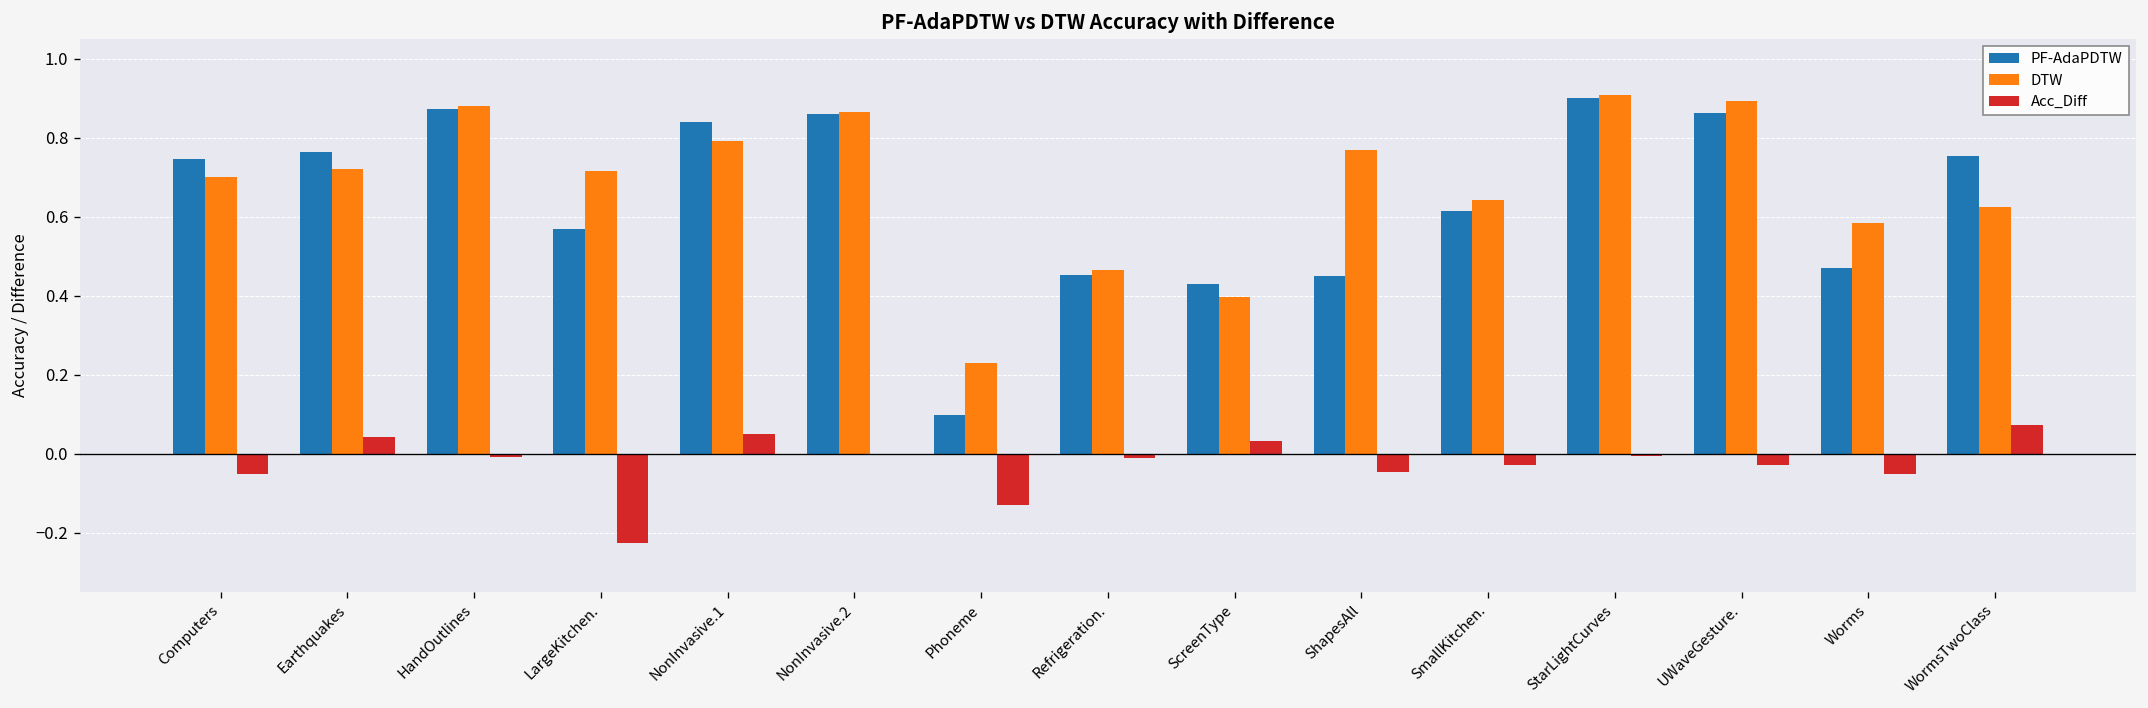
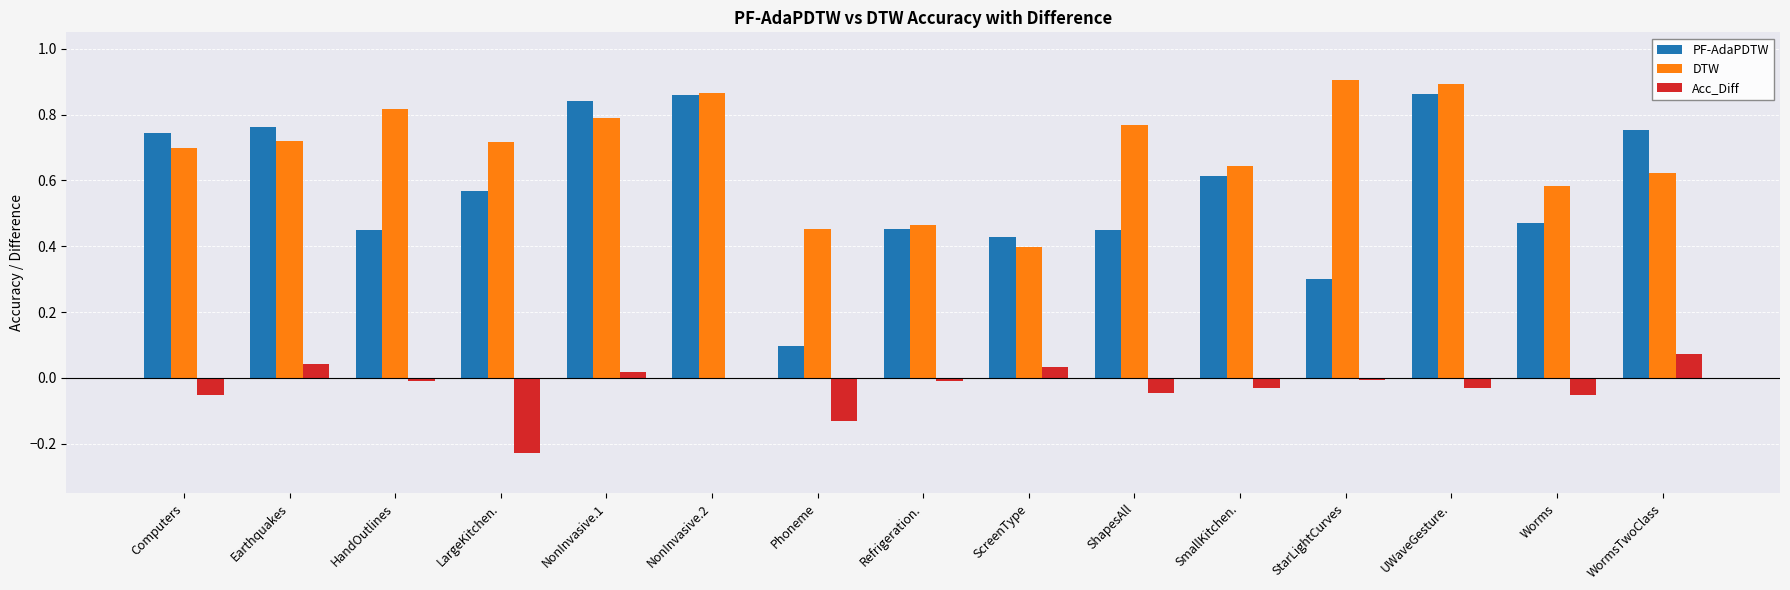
  {
    "PF-AdaPDTW": {
      "Computers": 0.75,
      "Earthquakes": 0.76,
-     "HandOutlines": 0.87,
+     "HandOutlines": 0.45,
      "LargeKitchen.": 0.57,
      "NonInvasive.1": 0.84,
      "NonInvasive.2": 0.86,
      "Phoneme": 0.10,
      "Refrigeration.": 0.45,
      "ScreenType": 0.43,
      "ShapesAll": 0.45,
      "SmallKitchen.": 0.61,
-     "StarLightCurves": 0.9,
+     "StarLightCurves": 0.3,
      "UWaveGesture.": 0.86,
      "Worms": 0.47,
      "WormsTwoClass": 0.75
    },
    "DTW": {
      "Computers": 0.70,
      "Earthquakes": 0.72,
-     "HandOutlines": 0.88,
+     "HandOutlines": 0.82,
      "LargeKitchen.": 0.72,
      "NonInvasive.1": 0.79,
      "NonInvasive.2": 0.86,
-     "Phoneme": 0.23,
+     "Phoneme": 0.45,
      "Refrigeration.": 0.46,
      "ScreenType": 0.40,
      "ShapesAll": 0.77,
      "SmallKitchen.": 0.64,
      "StarLightCurves": 0.91,
      "UWaveGesture.": 0.89,
      "Worms": 0.58,
      "WormsTwoClass": 0.62
    },
    "Acc_Diff": {
      "Computers": -0.05,
      "Earthquakes": 0.04,
      "HandOutlines": -0.01,
      "LargeKitchen.": -0.23,
-     "NonInvasive.1": 0.05,
+     "NonInvasive.1": 0.02,
      "Phoneme": -0.13,
      "Refrigeration.": -0.01,
      "ScreenType": 0.03,
      "ShapesAll": -0.05,
      "SmallKitchen.": -0.03,
      "UWaveGesture.": -0.03,
      "Worms": -0.05,
      "WormsTwoClass": 0.07
    }
  }
